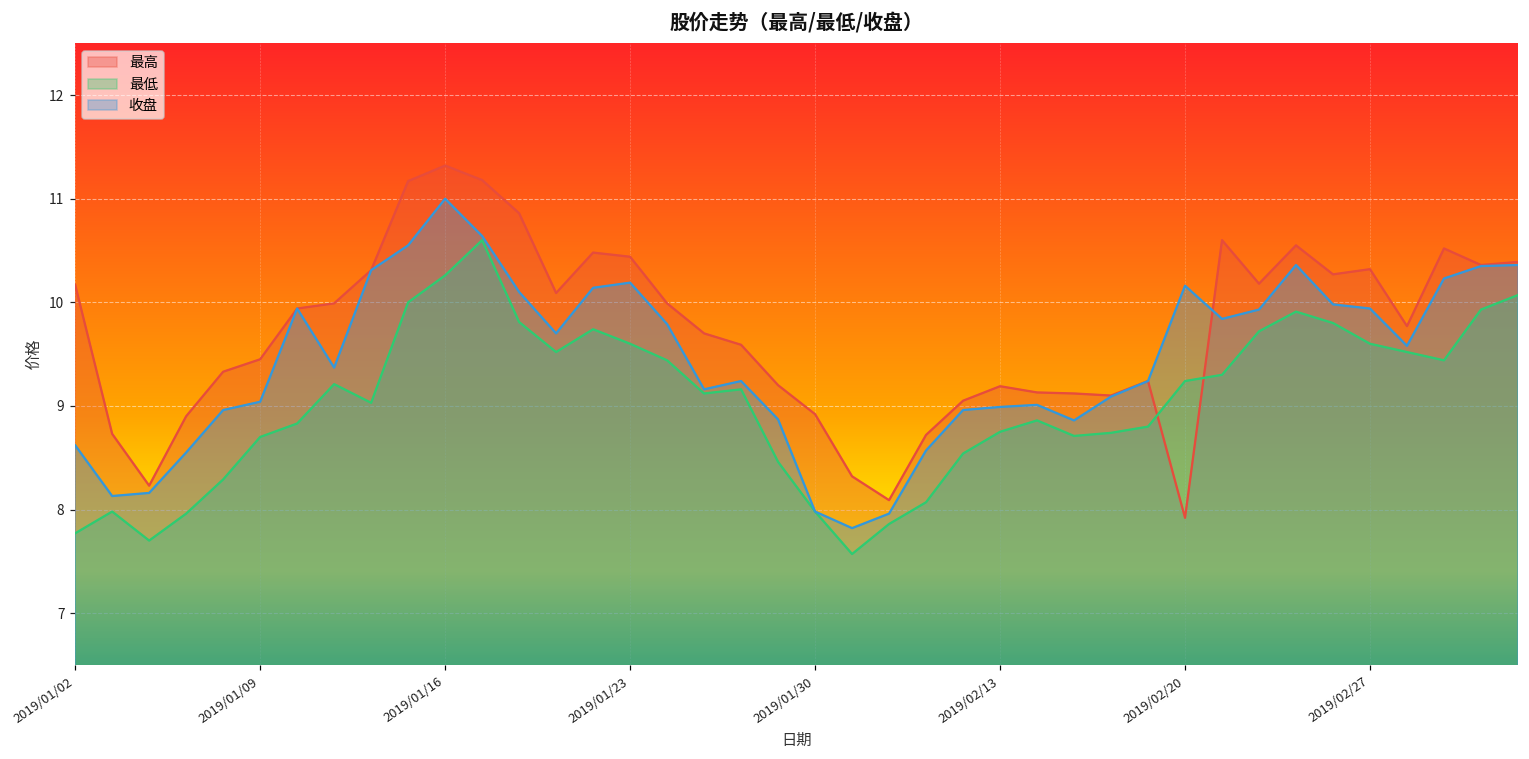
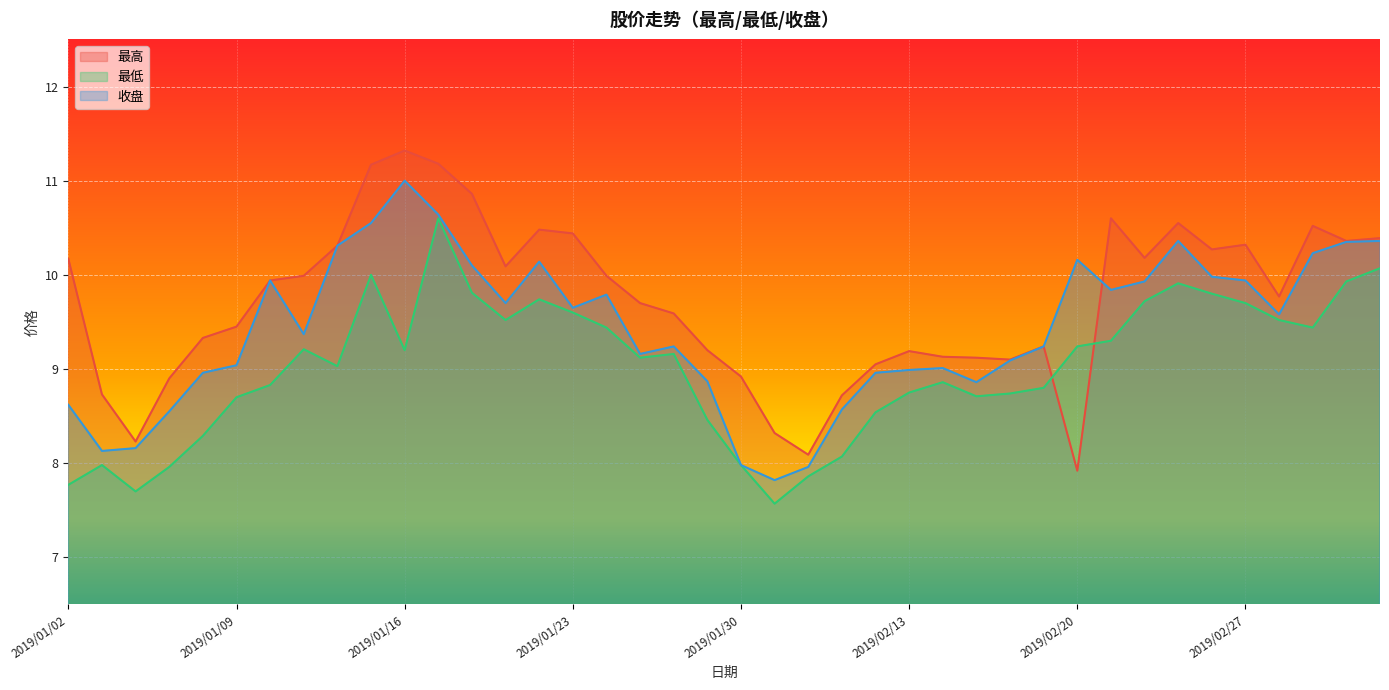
  {
    "最高": {
      "2019/01/02": 10.2,
      "2019/01/09": 9.5,
      "2019/01/16": 11.3,
      "2019/01/23": 10.4,
      "2019/01/30": 8.9,
      "2019/02/13": 9.2,
      "2019/02/20": 7.9,
      "2019/02/27": 10.3
    },
    "最低": {
      "2019/01/02": 7.8,
      "2019/01/09": 8.7,
-     "2019/01/16": 10.3,
+     "2019/01/16": 9.2,
      "2019/01/23": 9.6,
      "2019/02/13": 8.8,
      "2019/02/20": 9.2,
-     "2019/02/27": 9.6
+     "2019/02/27": 9.7
    },
    "收盘": {
      "2019/01/02": 8.6,
      "2019/01/09": 9.0,
      "2019/01/16": 11.0,
-     "2019/01/23": 10.2,
+     "2019/01/23": 9.7,
      "2019/02/13": 9.0,
      "2019/02/20": 10.2,
      "2019/02/27": 9.9
    }
  }
